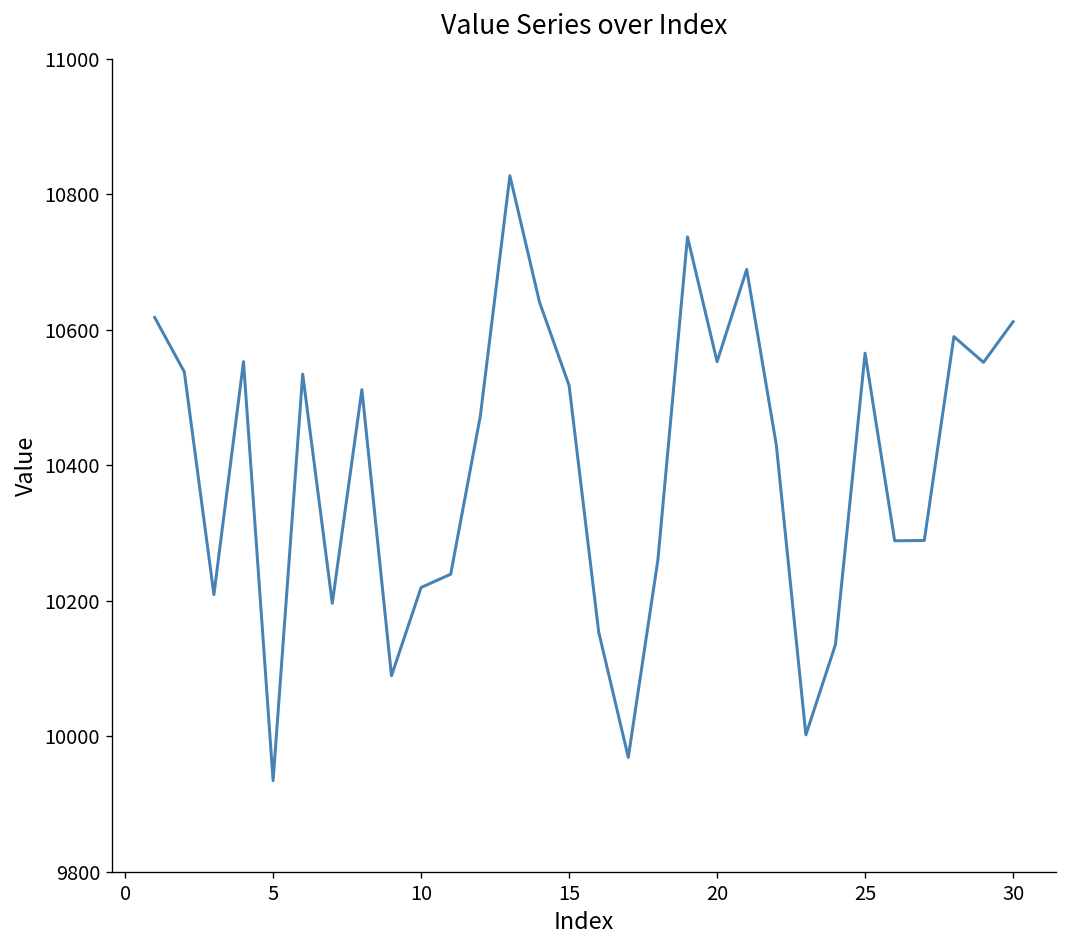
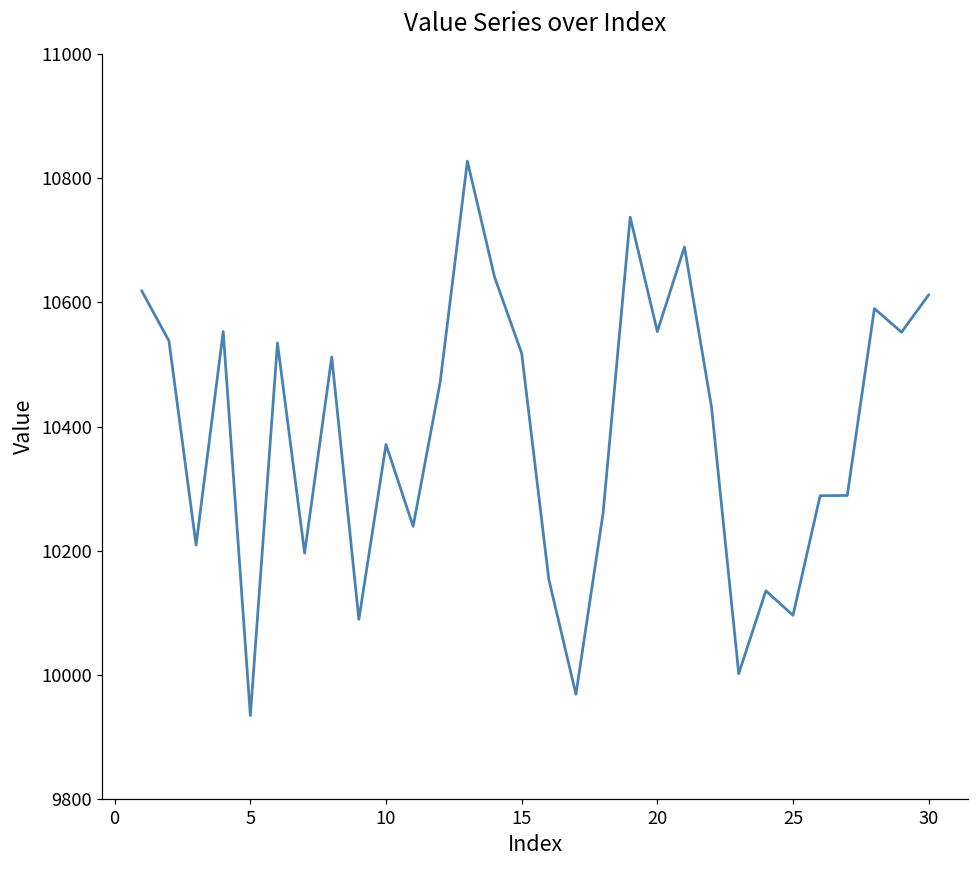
  {
    "5": 9930,
-   "10": 10220,
+   "10": 10370,
    "15": 10520,
    "20": 10550,
-   "25": 10570,
+   "25": 10100,
    "30": 10610
  }
